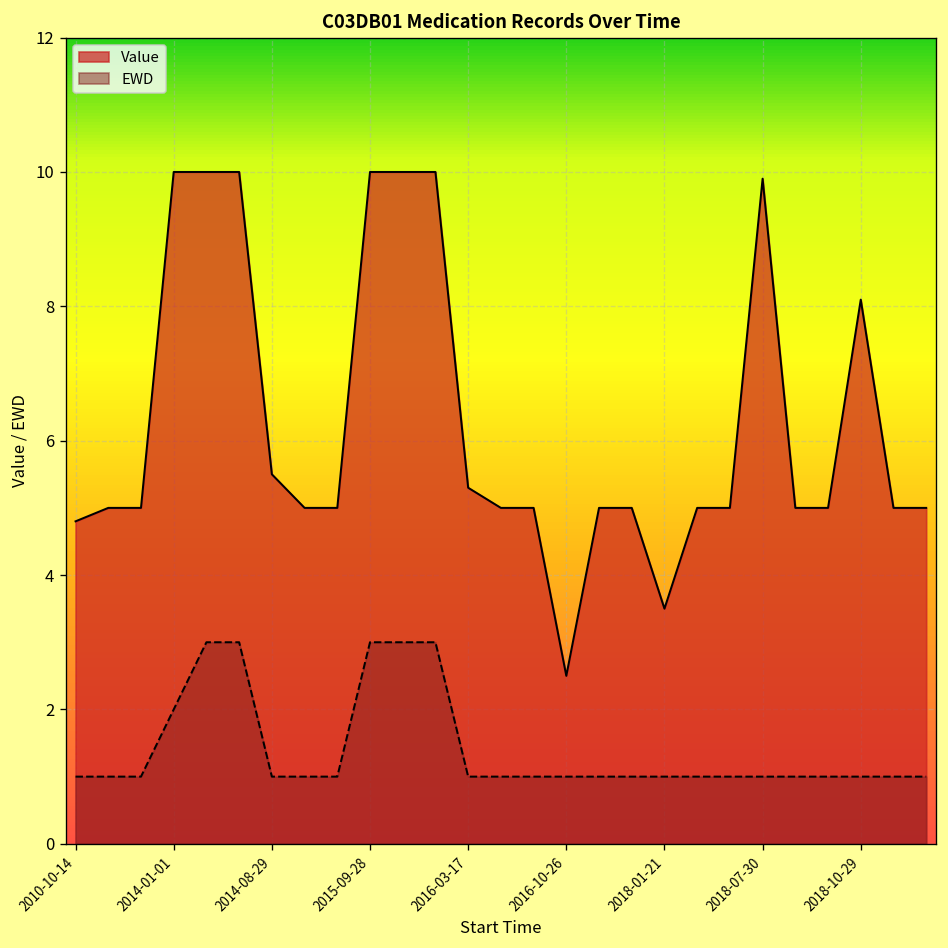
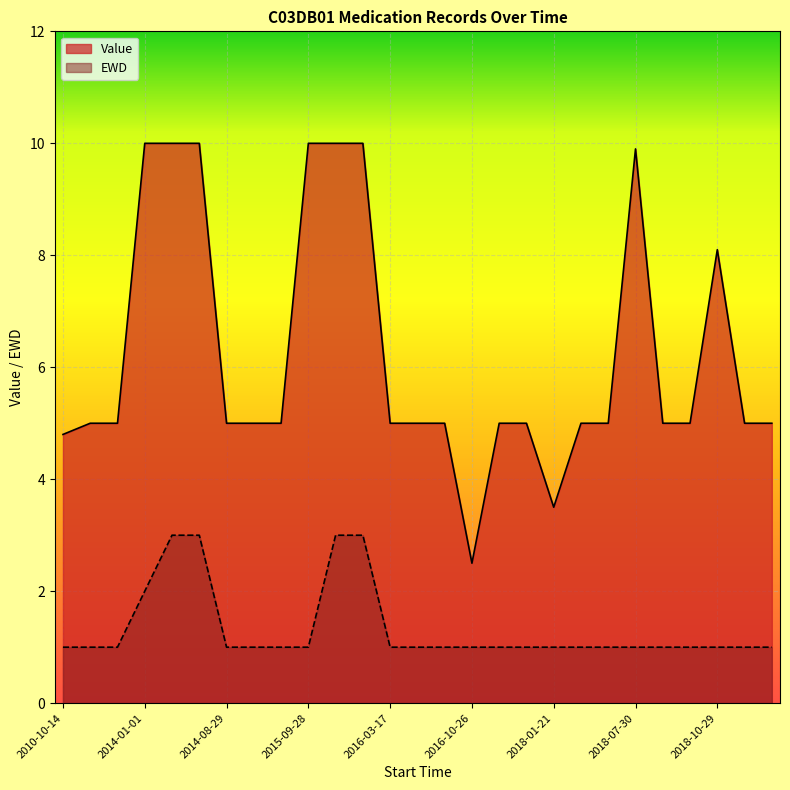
  {
    "Value": {
      "2010-10-14": 4.8,
      "2014-01-01": 10.0,
-     "2014-08-29": 5.5,
+     "2014-08-29": 5.0,
      "2015-09-28": 10.0,
-     "2016-03-17": 5.3,
+     "2016-03-17": 5.0,
      "2018-01-21": 3.5,
      "2018-07-30": 9.9,
      "2018-10-29": 8.1
    },
    "EWD": {
      "2010-10-14": 1,
      "2014-01-01": 2,
      "2014-08-29": 1,
-     "2015-09-28": 3,
+     "2015-09-28": 1,
      "2016-03-17": 1,
      "2018-01-21": 1,
      "2018-07-30": 1,
      "2018-10-29": 1
    }
  }
